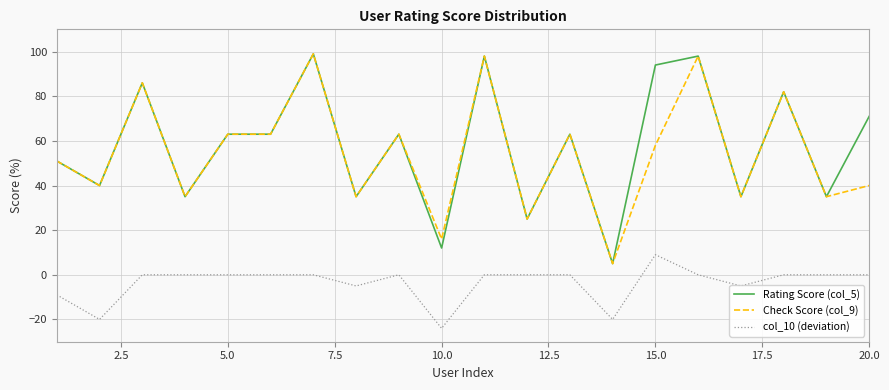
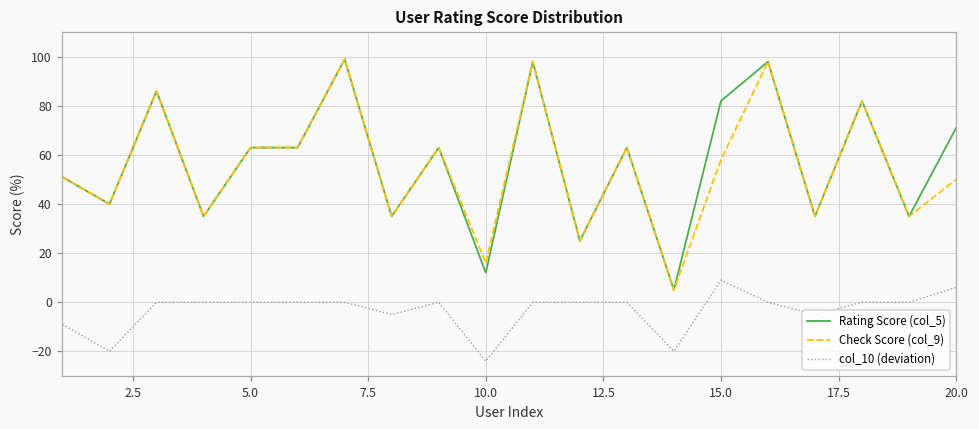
  {
    "Rating Score (col_5)": {
      "10.0": 12,
-     "15.0": 94,
+     "15.0": 82,
      "20.0": 71
    },
    "Check Score (col_9)": {
      "10.0": 16,
      "15.0": 58,
-     "20.0": 40
+     "20.0": 50
    },
    "col_10 (deviation)": {
      "5.0": 0,
      "10.0": -24,
      "15.0": 9,
-     "20.0": 0
+     "20.0": 6
    }
  }
